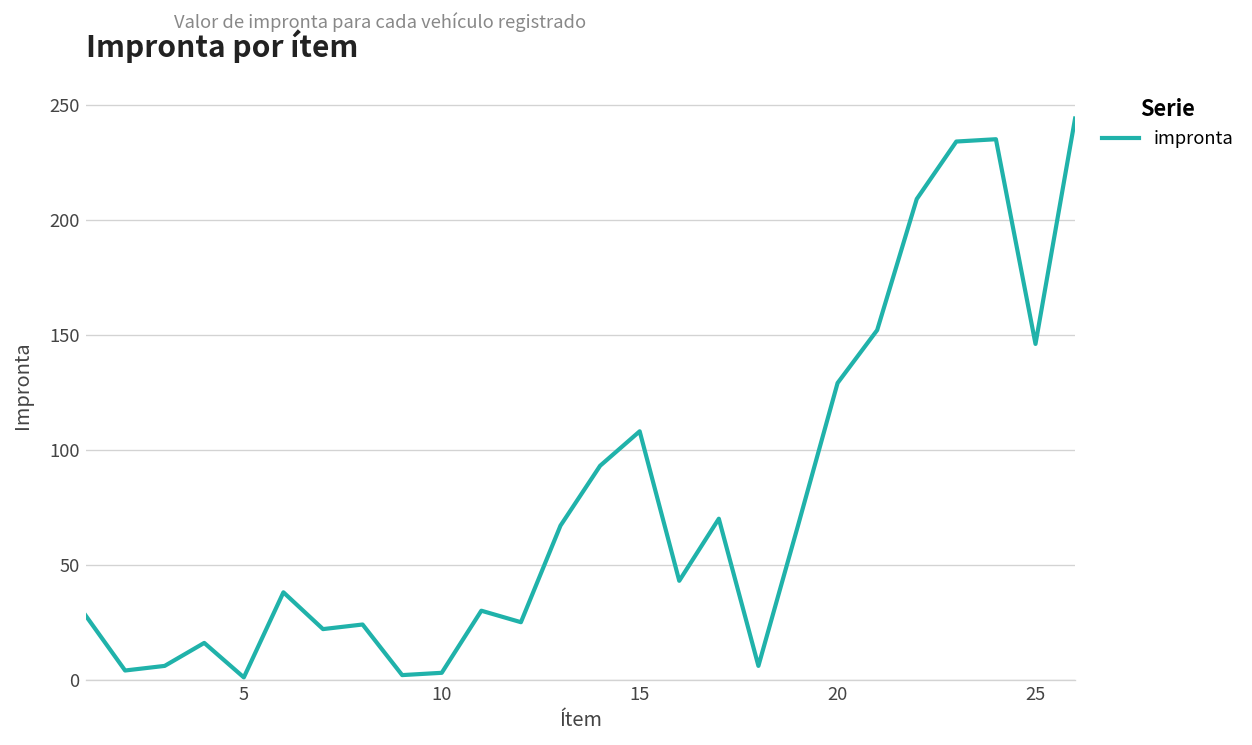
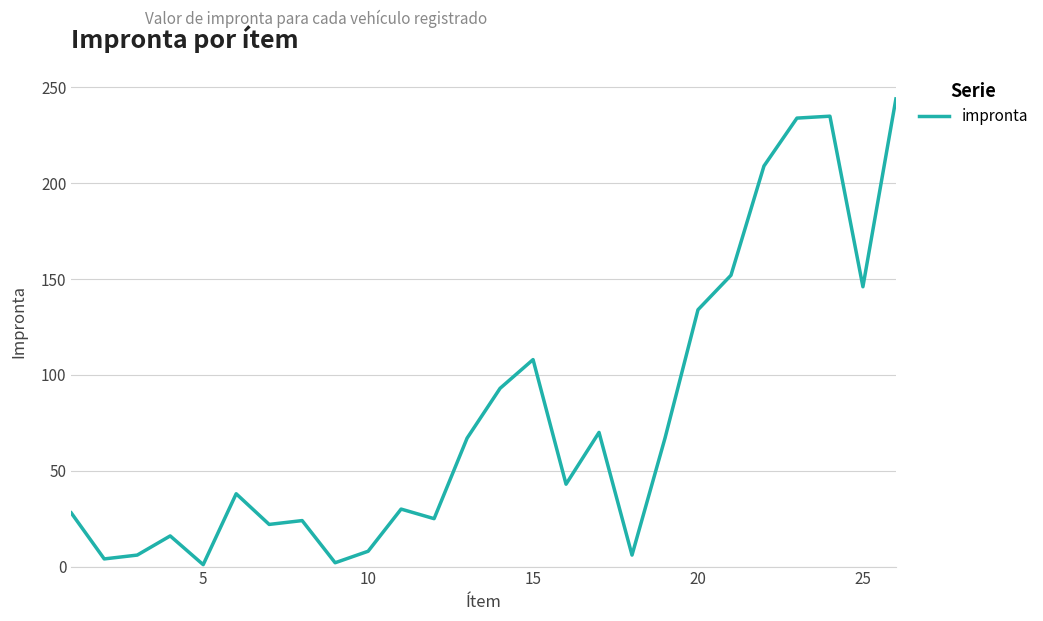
  {
    "5": 1,
-   "10": 3,
+   "10": 8,
    "15": 108,
-   "20": 129,
+   "20": 134,
    "25": 146
  }
